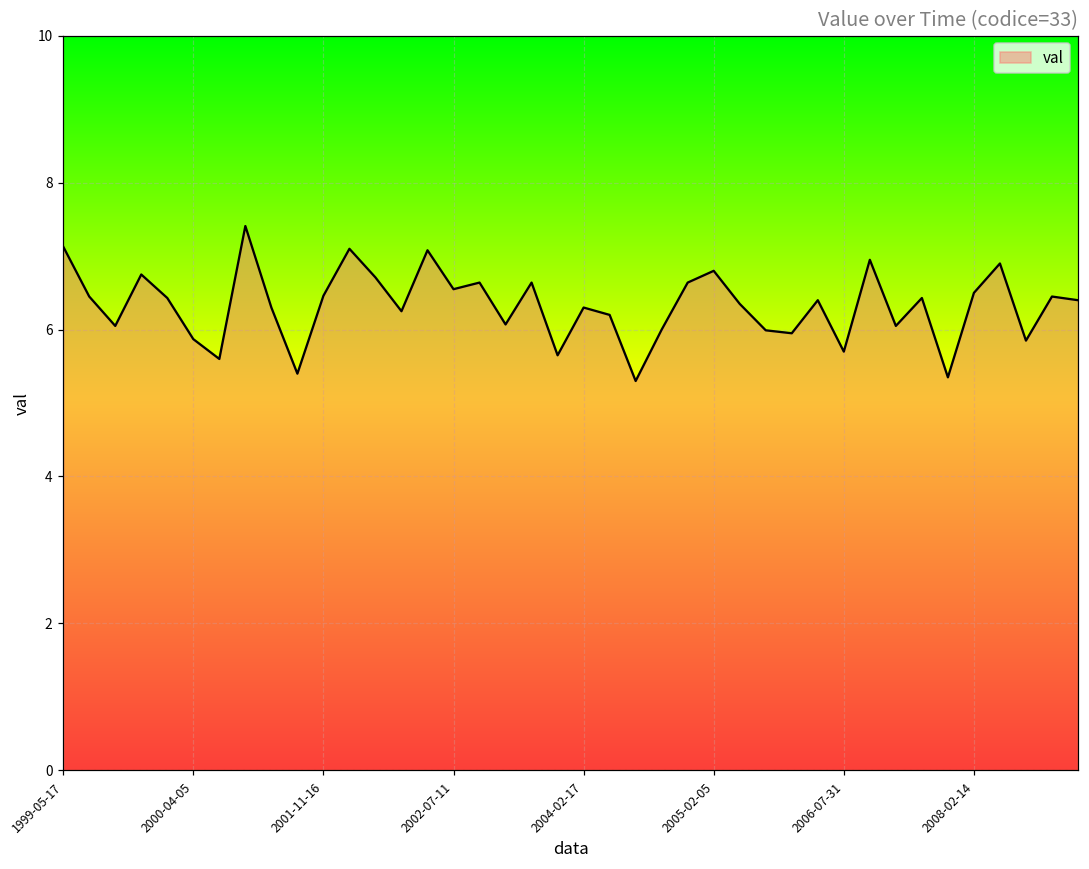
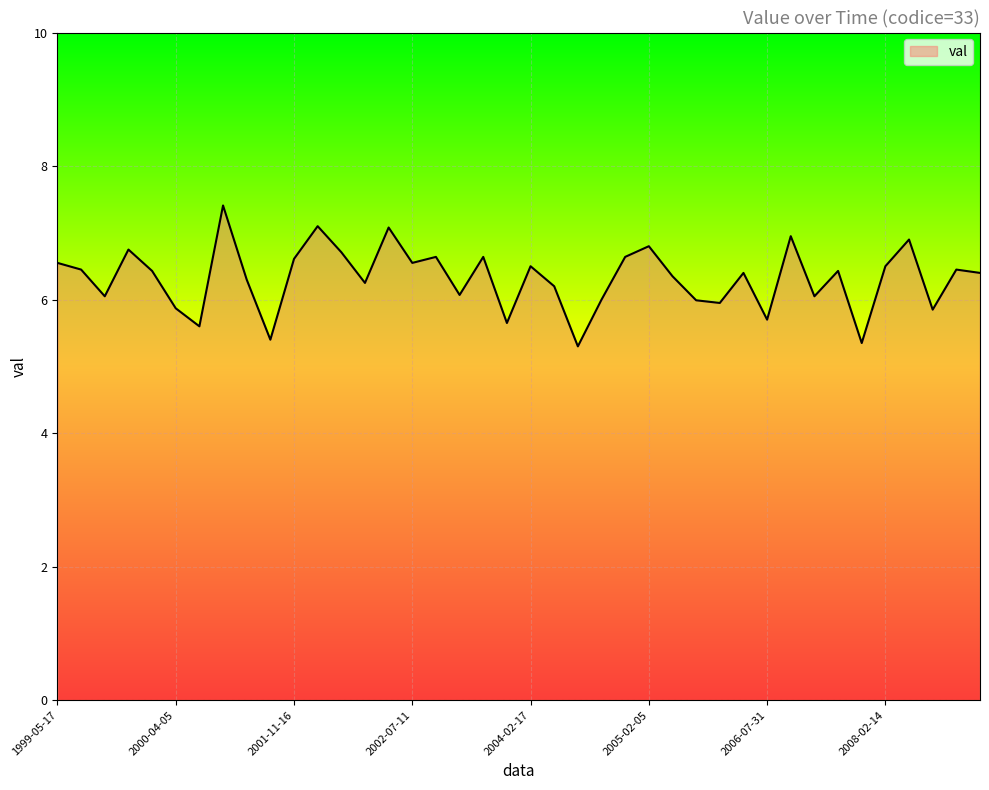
  {
-   "1999-05-17": 7.1,
+   "1999-05-17": 6.6,
    "2000-04-05": 5.9,
-   "2001-11-16": 6.5,
+   "2001-11-16": 6.6,
    "2002-07-11": 6.6,
-   "2004-02-17": 6.3,
+   "2004-02-17": 6.5,
    "2005-02-05": 6.8,
    "2006-07-31": 5.7,
    "2008-02-14": 6.5
  }
